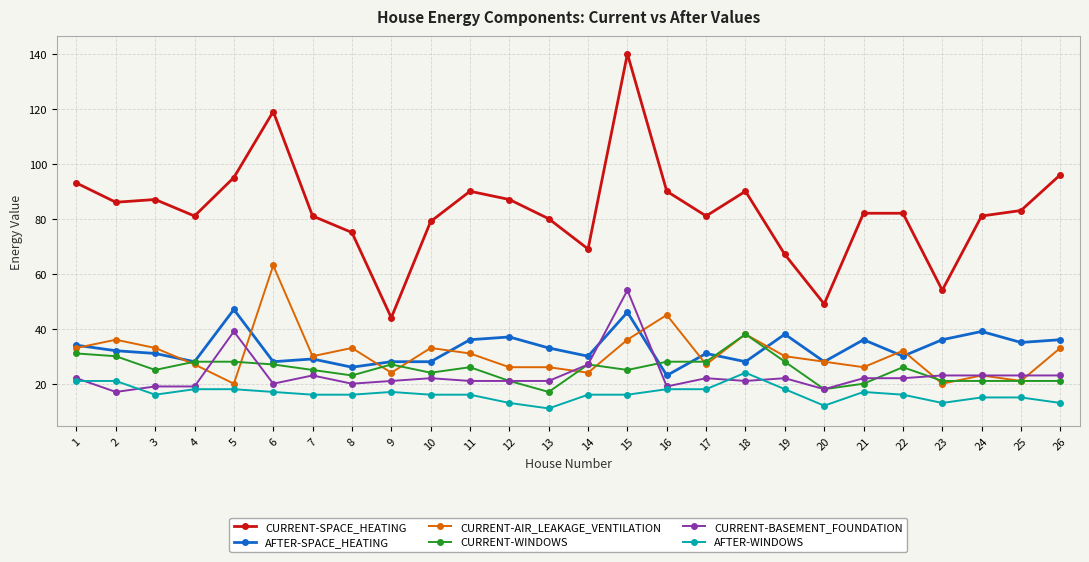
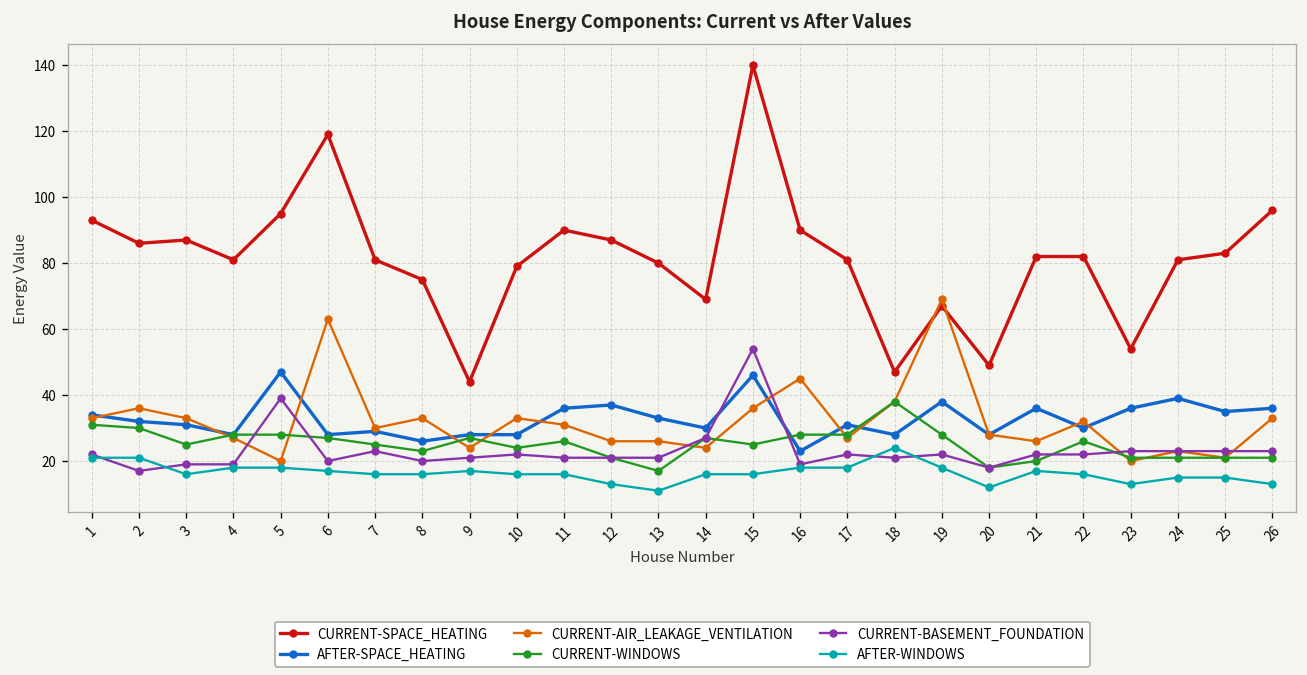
  {
    "CURRENT-SPACE_HEATING": {
      "1": 93,
      "2": 86,
      "3": 87,
      "4": 81,
      "5": 95,
      "6": 119,
      "7": 81,
      "8": 75,
      "9": 44,
      "10": 79,
      "11": 90,
      "12": 87,
      "13": 80,
      "14": 69,
      "15": 140,
      "16": 90,
      "17": 81,
-     "18": 90,
+     "18": 47,
      "19": 67,
      "20": 49,
      "21": 82,
      "22": 82,
      "23": 54,
      "24": 81,
      "25": 83,
      "26": 96
    },
    "AFTER-SPACE_HEATING": {
      "1": 34,
      "2": 32,
      "3": 31,
      "5": 47,
      "6": 28,
      "7": 29,
      "8": 26,
      "9": 28,
      "10": 28,
      "11": 36,
      "12": 37,
      "13": 33,
      "14": 30,
      "15": 46,
      "16": 23,
      "17": 31,
      "18": 28,
      "19": 38,
      "21": 36,
      "22": 30,
      "23": 36,
      "24": 39,
      "25": 35,
      "26": 36
    },
    "CURRENT-AIR_LEAKAGE_VENTILATION": {
      "1": 33,
      "2": 36,
      "3": 33,
      "4": 27,
      "5": 20,
      "6": 63,
      "7": 30,
      "8": 33,
      "9": 24,
      "10": 33,
      "11": 31,
      "12": 26,
      "13": 26,
      "14": 24,
      "15": 36,
      "16": 45,
      "17": 27,
-     "19": 30,
+     "19": 69,
      "21": 26,
      "22": 32,
      "23": 20,
      "26": 33
    },
    "CURRENT-WINDOWS": {
      "1": 31,
      "2": 30,
      "3": 25,
      "5": 28,
      "6": 27,
      "7": 25,
      "8": 23,
      "9": 27,
      "10": 24,
      "11": 26,
      "13": 17,
      "15": 25,
      "16": 28,
      "17": 28,
      "19": 28,
      "21": 20,
      "22": 26,
      "23": 21,
      "24": 21,
      "26": 21
    },
    "CURRENT-BASEMENT_FOUNDATION": {
      "1": 22,
      "2": 17,
      "3": 19,
      "4": 19,
      "5": 39,
      "6": 20,
      "7": 23,
      "8": 20,
      "9": 21,
      "10": 22,
      "11": 21,
      "13": 21,
      "15": 54,
      "16": 19,
      "17": 22,
      "18": 21,
      "19": 22,
      "21": 22,
      "22": 22,
      "23": 23,
      "25": 23,
      "26": 23
    },
    "AFTER-WINDOWS": {
      "1": 21,
      "2": 21,
      "3": 16,
      "4": 18,
      "5": 18,
      "6": 17,
      "7": 16,
      "8": 16,
      "9": 17,
      "10": 16,
      "11": 16,
      "12": 13,
      "13": 11,
      "14": 16,
      "15": 16,
      "16": 18,
      "17": 18,
      "18": 24,
      "19": 18,
      "20": 12,
      "21": 17,
      "22": 16,
      "23": 13,
      "24": 15,
      "25": 15,
      "26": 13
    }
  }
